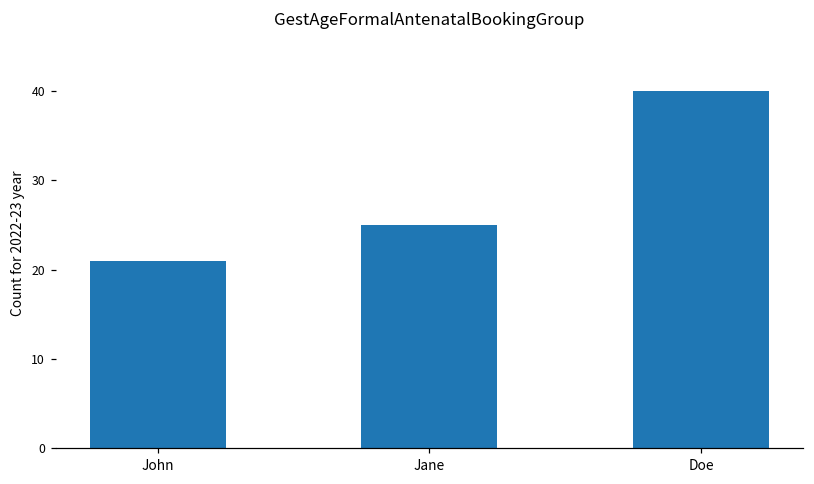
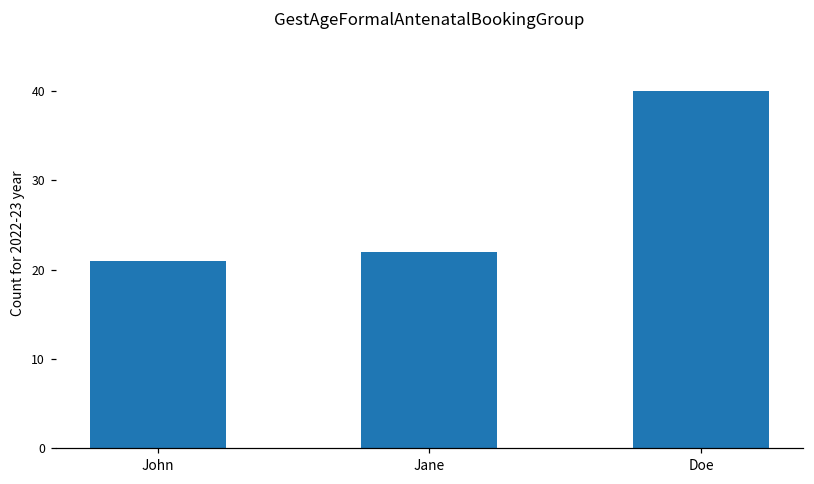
  {
    "John": 21,
-   "Jane": 25,
+   "Jane": 22,
    "Doe": 40
  }
